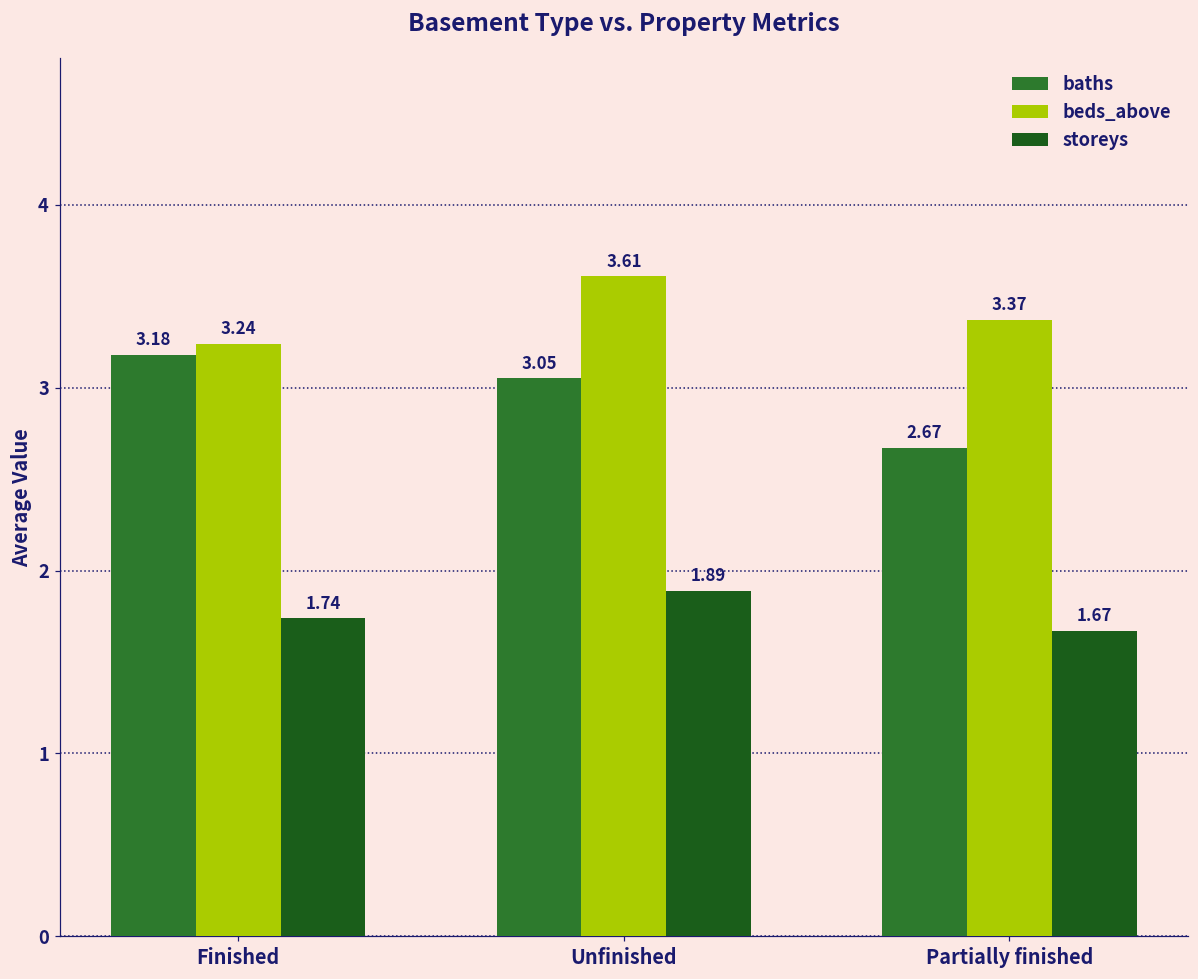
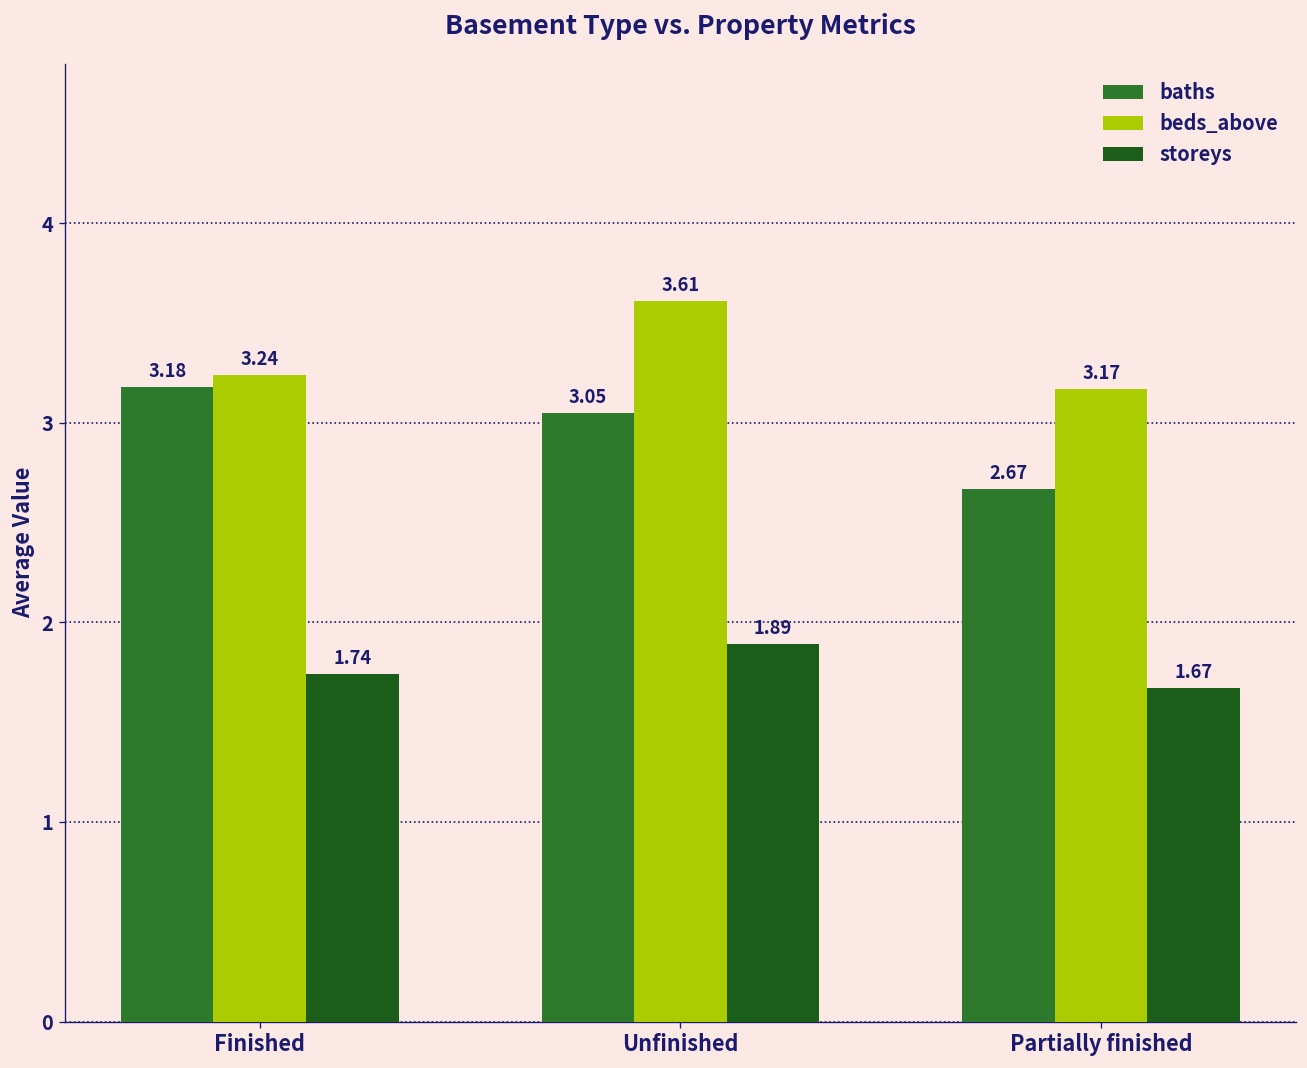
  {
    "beds_above": {
      "Finished": 3.24,
      "Unfinished": 3.61,
-     "Partially finished": 3.37
+     "Partially finished": 3.17
    }
  }
